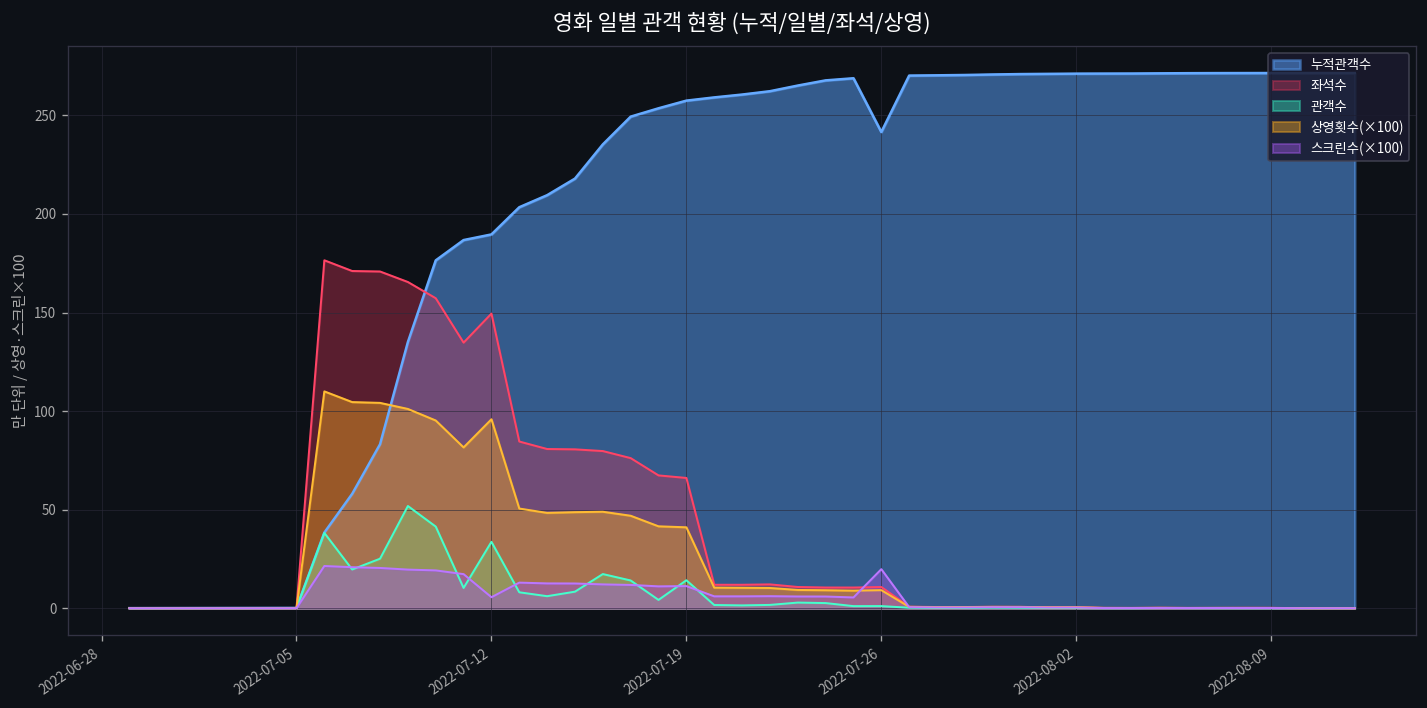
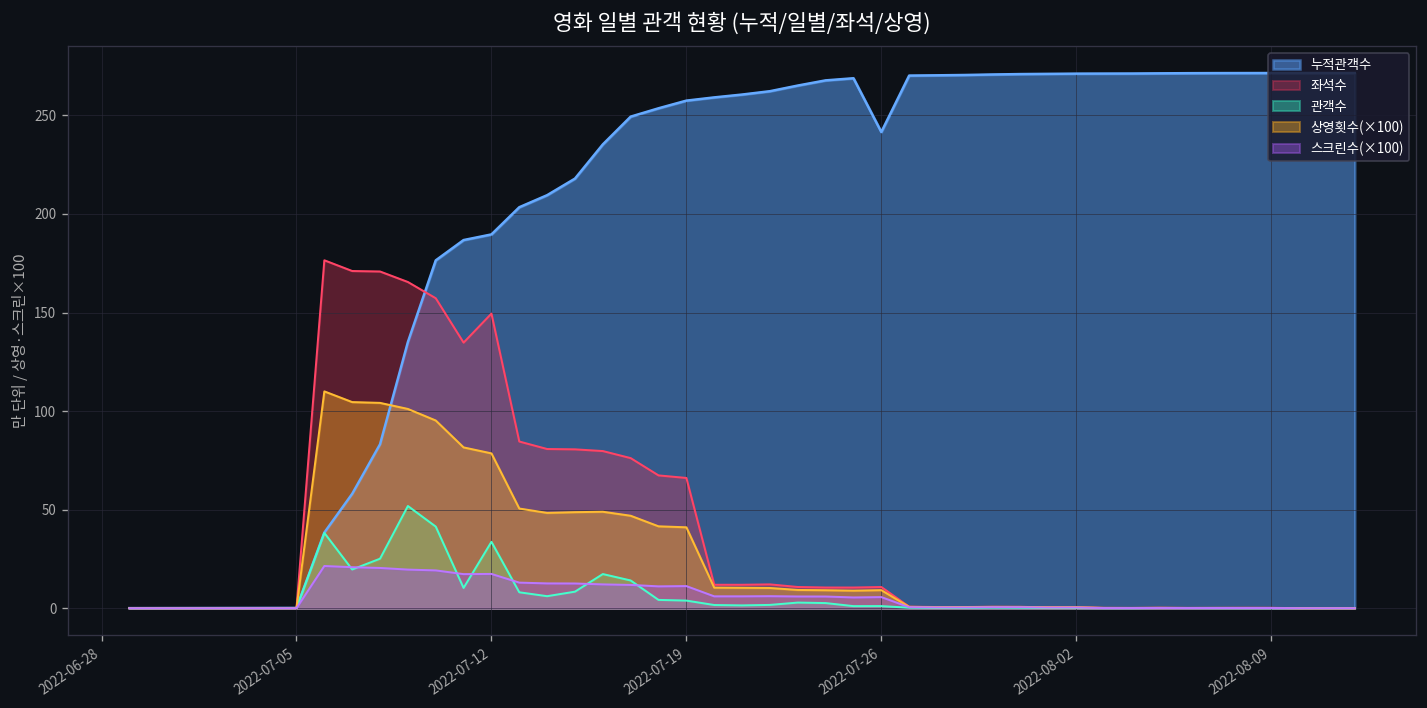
  {
    "누적관객수": {
      "2022-07-12": 190,
      "2022-07-19": 257,
      "2022-07-26": 242,
      "2022-08-02": 271
    },
    "좌석수": {
      "2022-07-12": 149,
      "2022-07-19": 66,
      "2022-07-26": 11
    },
    "관객수": {
      "2022-07-12": 34,
-     "2022-07-19": 14,
+     "2022-07-19": 4,
      "2022-07-26": 1
    },
    "상영횟수(×100)": {
-     "2022-07-12": 96,
+     "2022-07-12": 79,
      "2022-07-19": 41,
      "2022-07-26": 9
    },
    "스크린수(×100)": {
-     "2022-07-12": 6,
+     "2022-07-12": 17,
      "2022-07-19": 11,
-     "2022-07-26": 20
+     "2022-07-26": 6
    }
  }
